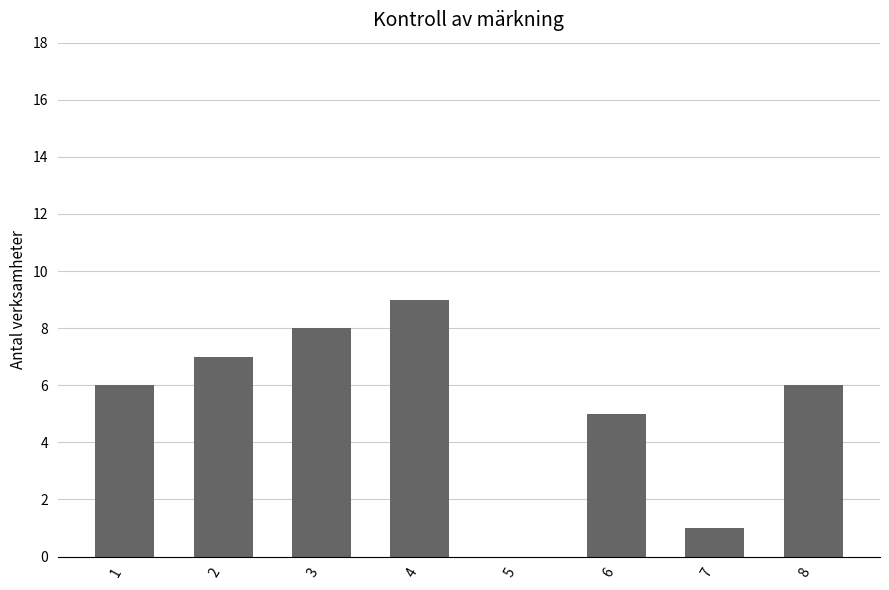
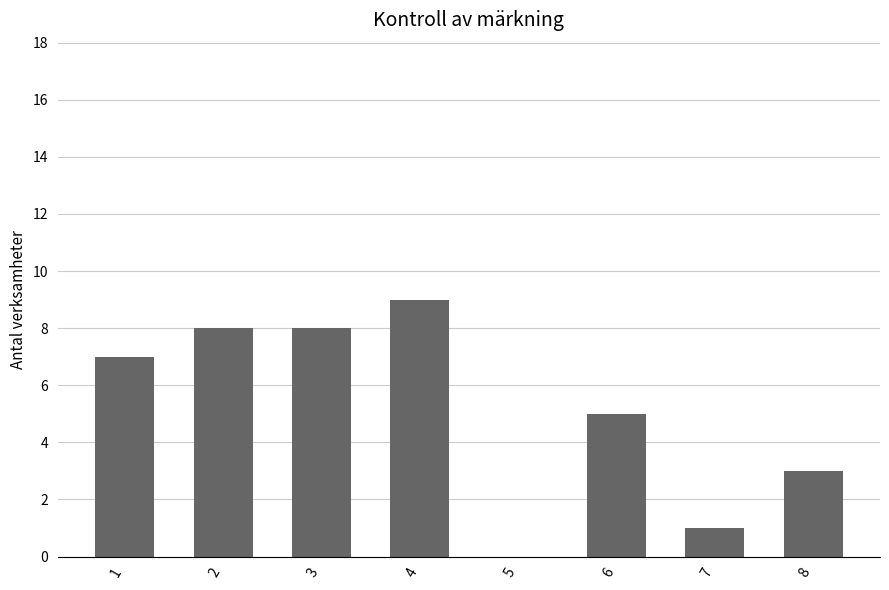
  {
-   "1": 6,
-   "2": 7,
+   "1": 7,
+   "2": 8,
    "3": 8,
    "4": 9,
    "5": 0,
    "6": 5,
    "7": 1,
-   "8": 6
+   "8": 3
  }
